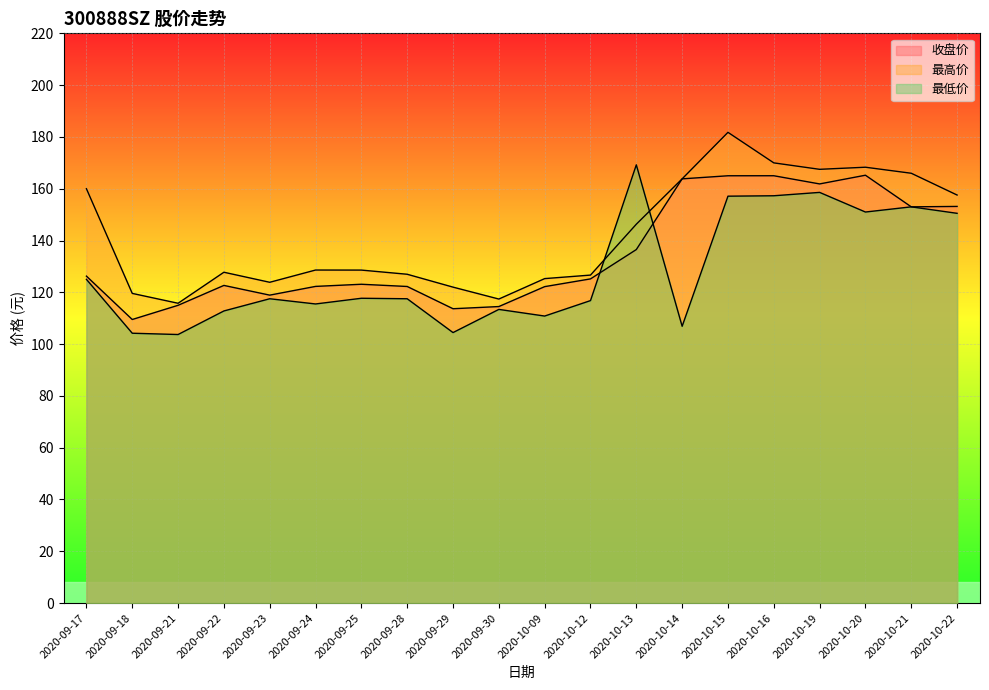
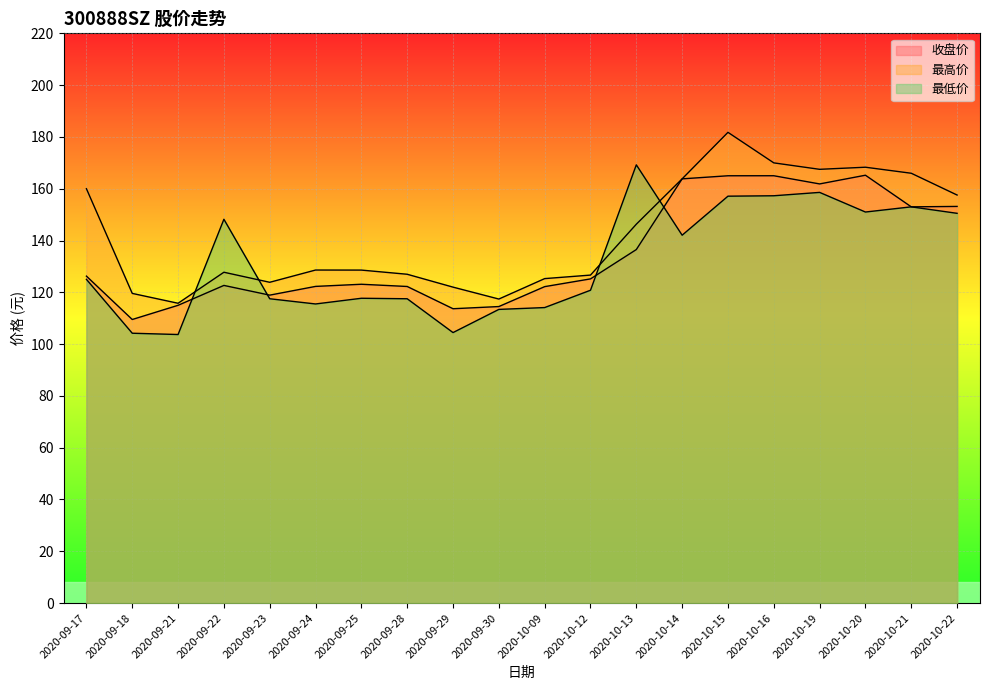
  {
    "最低价": {
      "2020-09-17": 125,
      "2020-09-18": 104,
      "2020-09-21": 104,
-     "2020-09-22": 113,
+     "2020-09-22": 148,
      "2020-09-23": 118,
      "2020-09-24": 116,
      "2020-09-25": 118,
      "2020-09-28": 118,
      "2020-09-29": 104,
      "2020-09-30": 113,
-     "2020-10-09": 111,
-     "2020-10-12": 117,
+     "2020-10-09": 114,
+     "2020-10-12": 121,
      "2020-10-13": 169,
-     "2020-10-14": 107,
+     "2020-10-14": 142,
      "2020-10-15": 157,
      "2020-10-16": 157,
      "2020-10-19": 159,
      "2020-10-20": 151,
      "2020-10-22": 151
    }
  }
